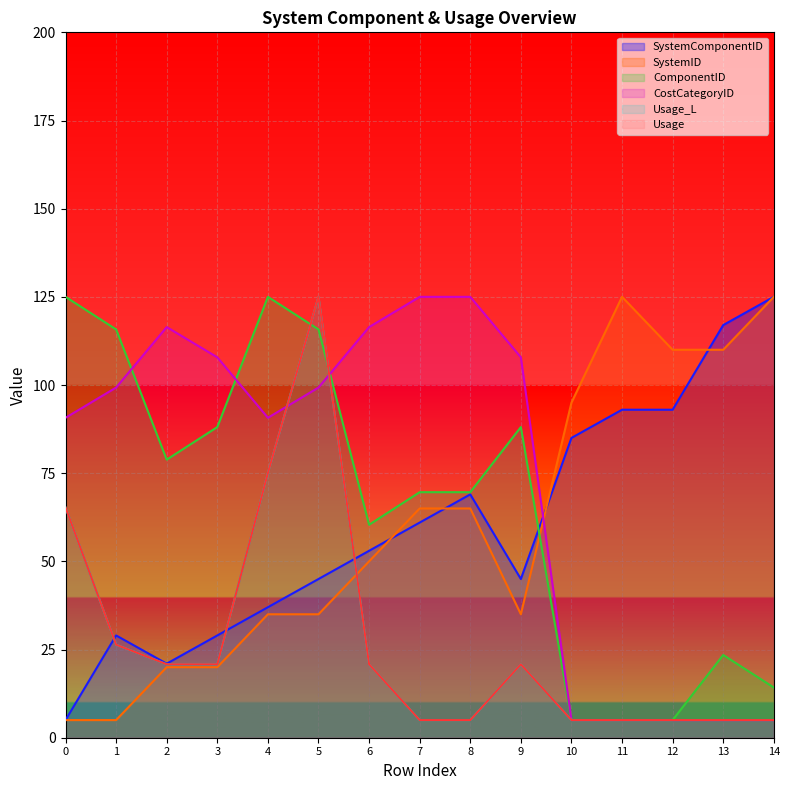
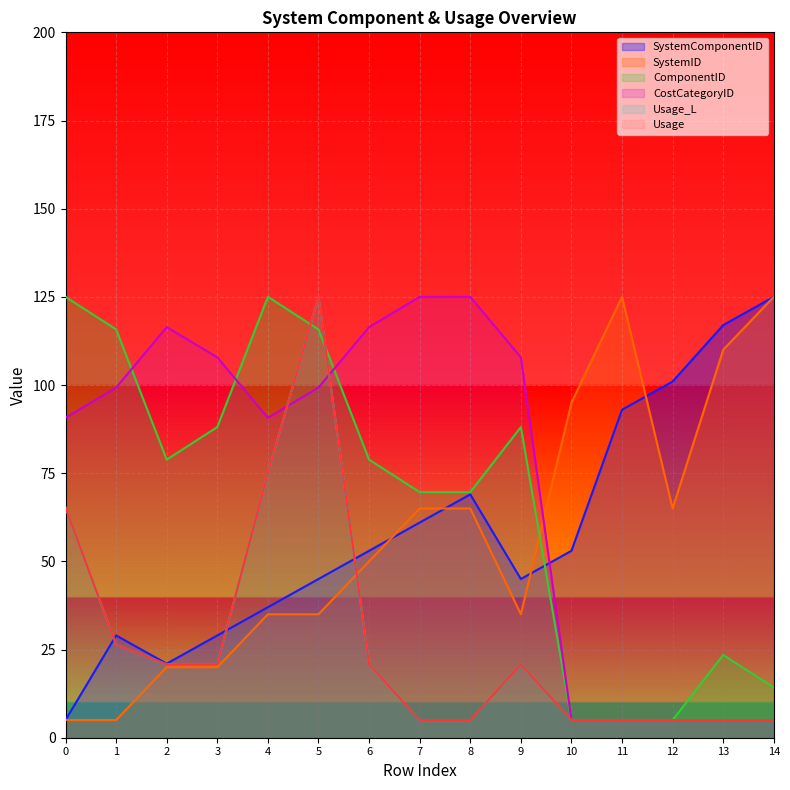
  {
    "SystemComponentID": {
      "1": 29,
      "3": 29,
      "4": 37,
      "5": 45,
      "6": 53,
      "7": 61,
      "9": 45,
-     "10": 85,
+     "10": 53,
      "11": 93,
-     "12": 93,
+     "12": 101,
      "13": 117
    },
    "SystemID": {
      "1": 5,
      "2": 20,
      "3": 20,
      "4": 35,
      "5": 35,
      "6": 50,
      "7": 65,
      "8": 65,
      "9": 35,
      "10": 95,
      "11": 125,
-     "12": 110,
+     "12": 65,
      "13": 110
    },
    "ComponentID": {
      "0": 125,
      "1": 116,
      "2": 79,
      "3": 88,
      "4": 125,
      "5": 116,
-     "6": 60,
+     "6": 79,
      "7": 70,
      "9": 88,
      "13": 23,
      "14": 14
    }
  }
